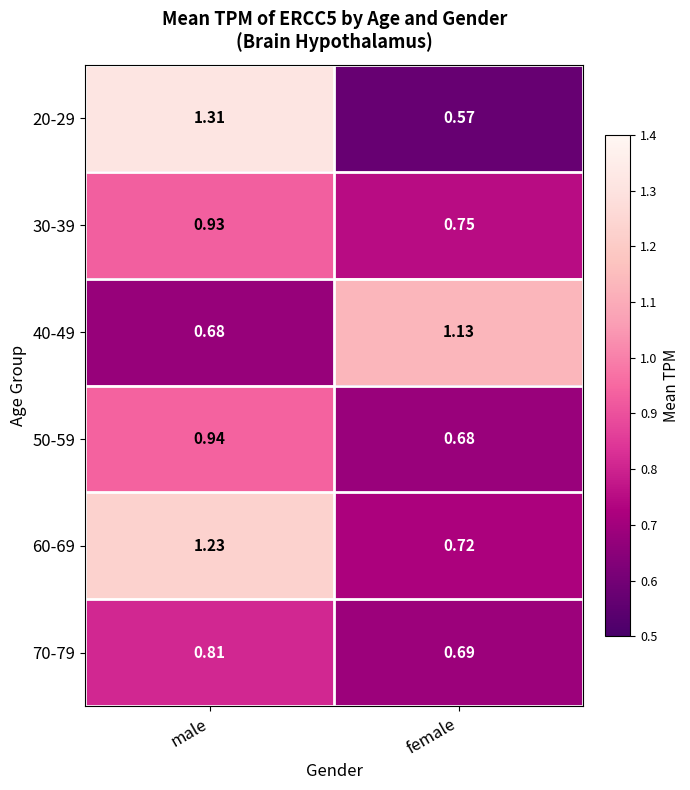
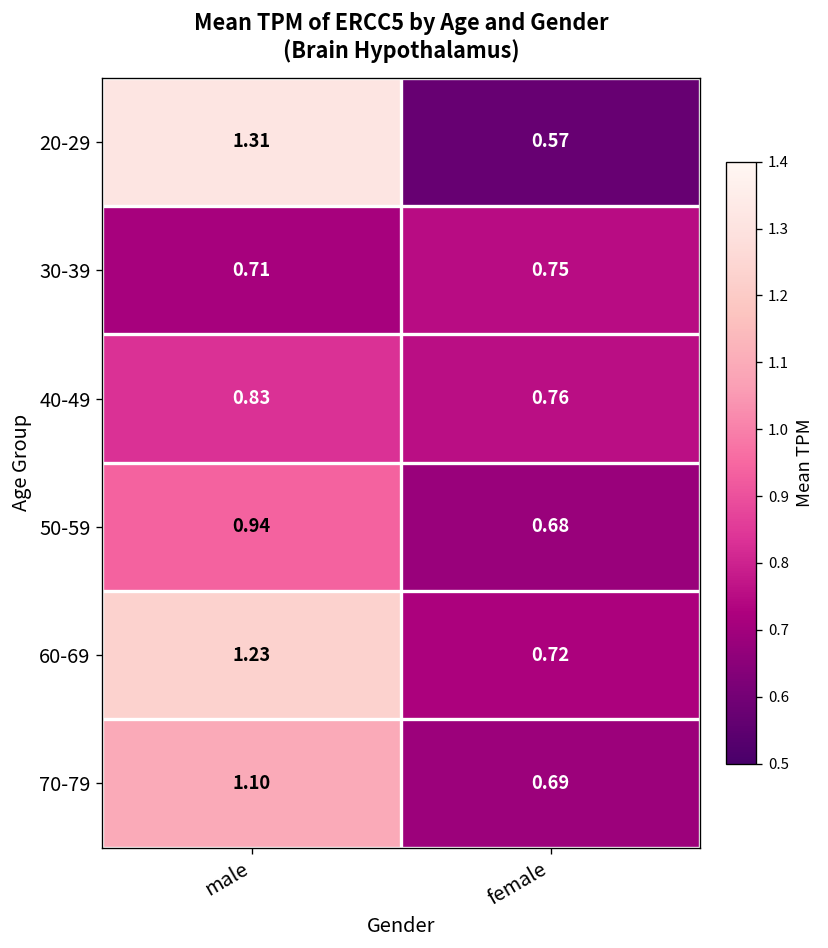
  {
    "20-29": {
      "male": 1.31,
      "female": 0.57
    },
    "30-39": {
-     "male": 0.93,
+     "male": 0.71,
      "female": 0.75
    },
    "40-49": {
-     "male": 0.68,
-     "female": 1.13
+     "male": 0.83,
+     "female": 0.76
    },
    "50-59": {
      "male": 0.94,
      "female": 0.68
    },
    "60-69": {
      "male": 1.23,
      "female": 0.72
    },
    "70-79": {
-     "male": 0.81,
+     "male": 1.10,
      "female": 0.69
    }
  }
